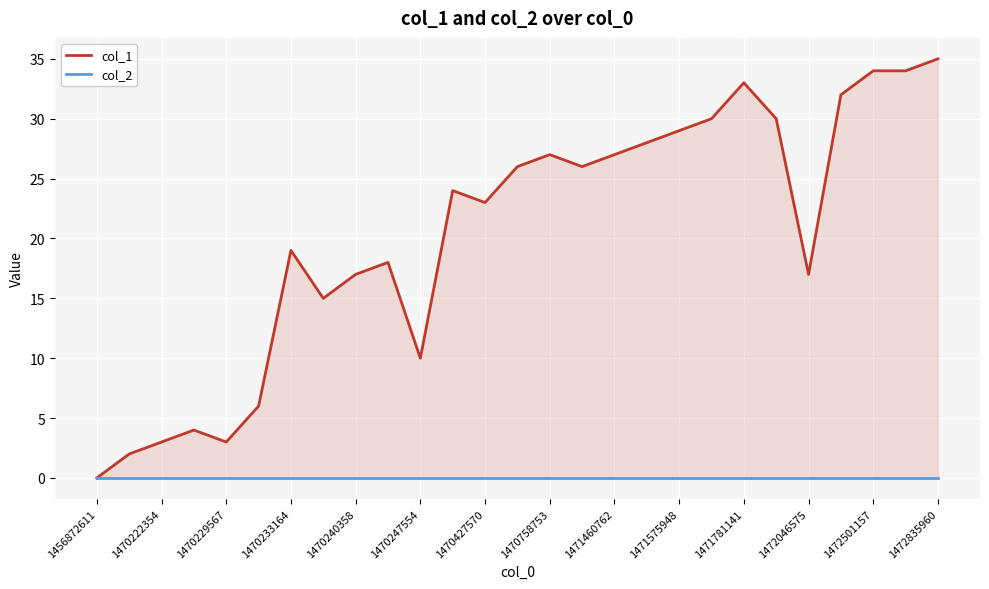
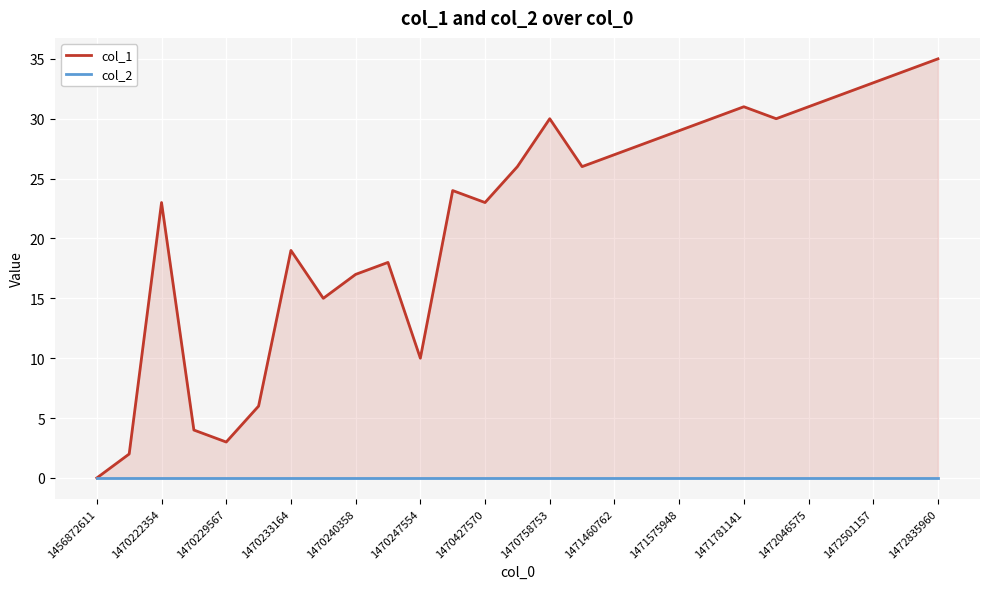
  {
    "col_1": {
-     "1470222354": 3,
+     "1470222354": 23,
      "1470229567": 3,
      "1470233164": 19,
      "1470240358": 17,
      "1470247554": 10,
      "1470427570": 23,
-     "1470758753": 27,
+     "1470758753": 30,
      "1471460762": 27,
      "1471575948": 29,
-     "1471781141": 33,
-     "1472046575": 17,
-     "1472501157": 34,
+     "1471781141": 31,
+     "1472046575": 31,
+     "1472501157": 33,
      "1472835960": 35
    },
    "col_2": {
      "1470222354": 0,
      "1470229567": 0,
      "1470233164": 0,
      "1470240358": 0,
      "1470247554": 0,
      "1470427570": 0,
      "1470758753": 0,
      "1471460762": 0,
      "1471575948": 0,
      "1471781141": 0,
      "1472046575": 0,
      "1472501157": 0,
      "1472835960": 0
    }
  }
